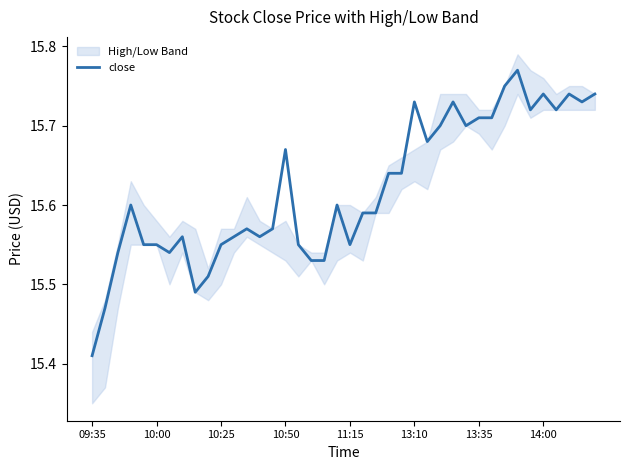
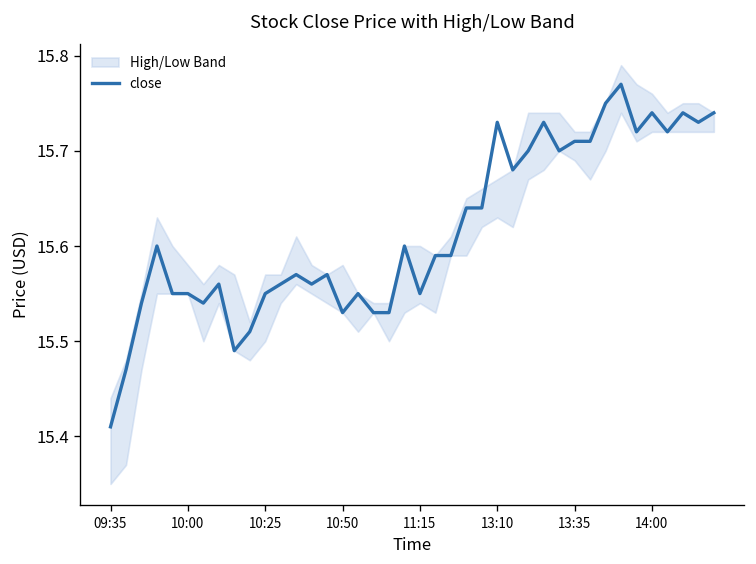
  {
    "close": {
      "09:35": 15.41,
      "10:00": 15.55,
      "10:25": 15.55,
-     "10:50": 15.67,
+     "10:50": 15.53,
      "11:15": 15.55,
      "13:10": 15.73,
      "13:35": 15.71,
      "14:00": 15.74
    }
  }
